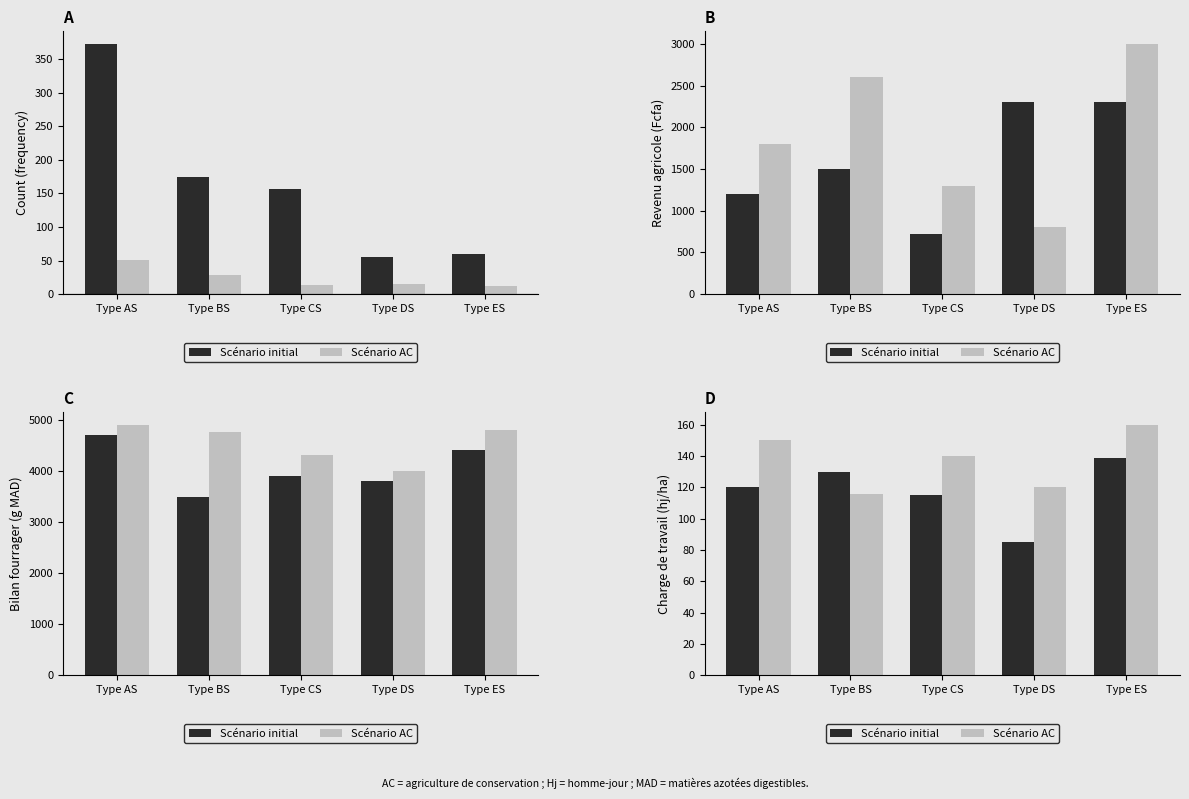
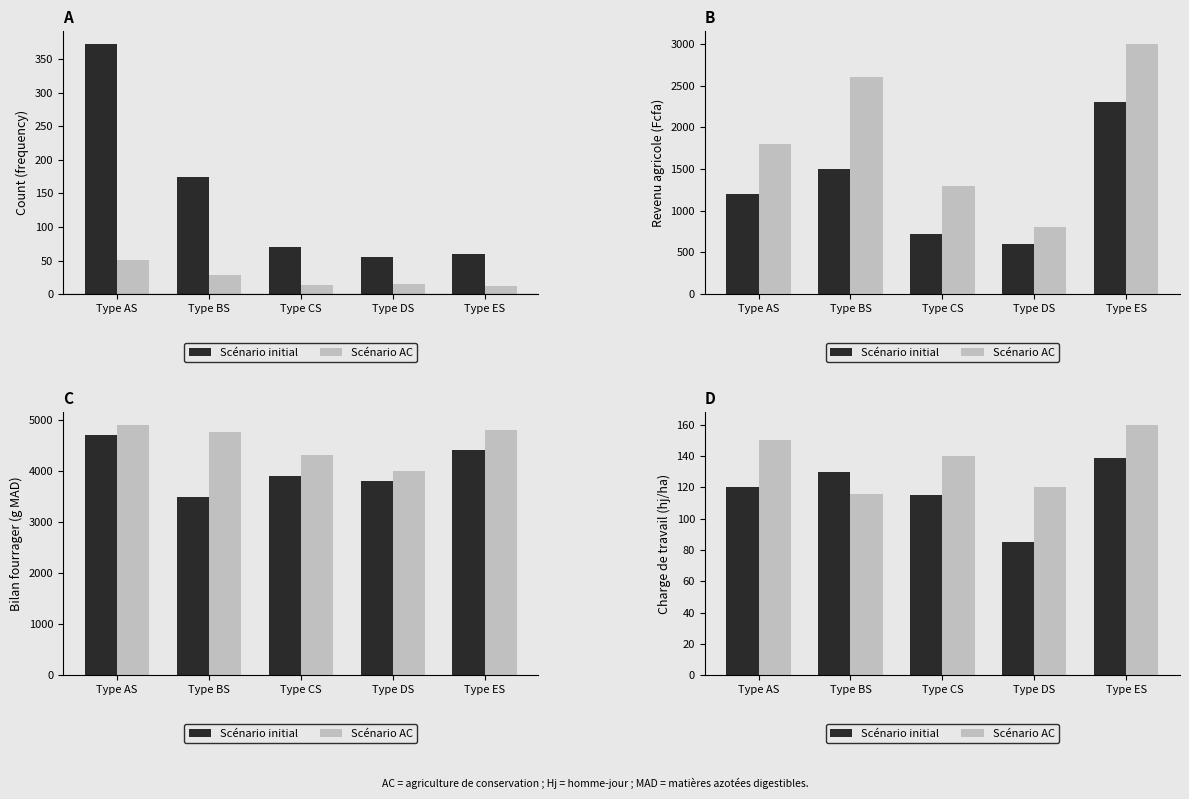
  {
    "A": {
      "Scénario initial": {
        "Type AS": 370,
        "Type BS": 180,
-       "Type CS": 160,
+       "Type CS": 70,
        "Type DS": 60,
        "Type ES": 60
      },
      "Scénario AC": {
        "Type AS": 50,
        "Type BS": 30,
        "Type CS": 10,
        "Type DS": 20,
        "Type ES": 10
      }
    },
    "B": {
      "Scénario initial": {
        "Type AS": 1200,
        "Type BS": 1500,
        "Type CS": 700,
-       "Type DS": 2300,
+       "Type DS": 600,
        "Type ES": 2300
      },
      "Scénario AC": {
        "Type AS": 1800,
        "Type BS": 2600,
        "Type CS": 1300,
        "Type DS": 800,
        "Type ES": 3000
      }
    },
    "C": {
      "Scénario initial": {
        "Type AS": 4700,
        "Type BS": 3500,
        "Type CS": 3900,
        "Type DS": 3800,
        "Type ES": 4400
      },
      "Scénario AC": {
        "Type AS": 4900,
        "Type BS": 4800,
        "Type CS": 4300,
        "Type DS": 4000,
        "Type ES": 4800
      }
    },
    "D": {
      "Scénario initial": {
        "Type AS": 120,
        "Type BS": 130,
        "Type CS": 115,
        "Type DS": 85,
        "Type ES": 139
      },
      "Scénario AC": {
        "Type AS": 150,
        "Type BS": 116,
        "Type CS": 140,
        "Type DS": 120,
        "Type ES": 160
      }
    }
  }
